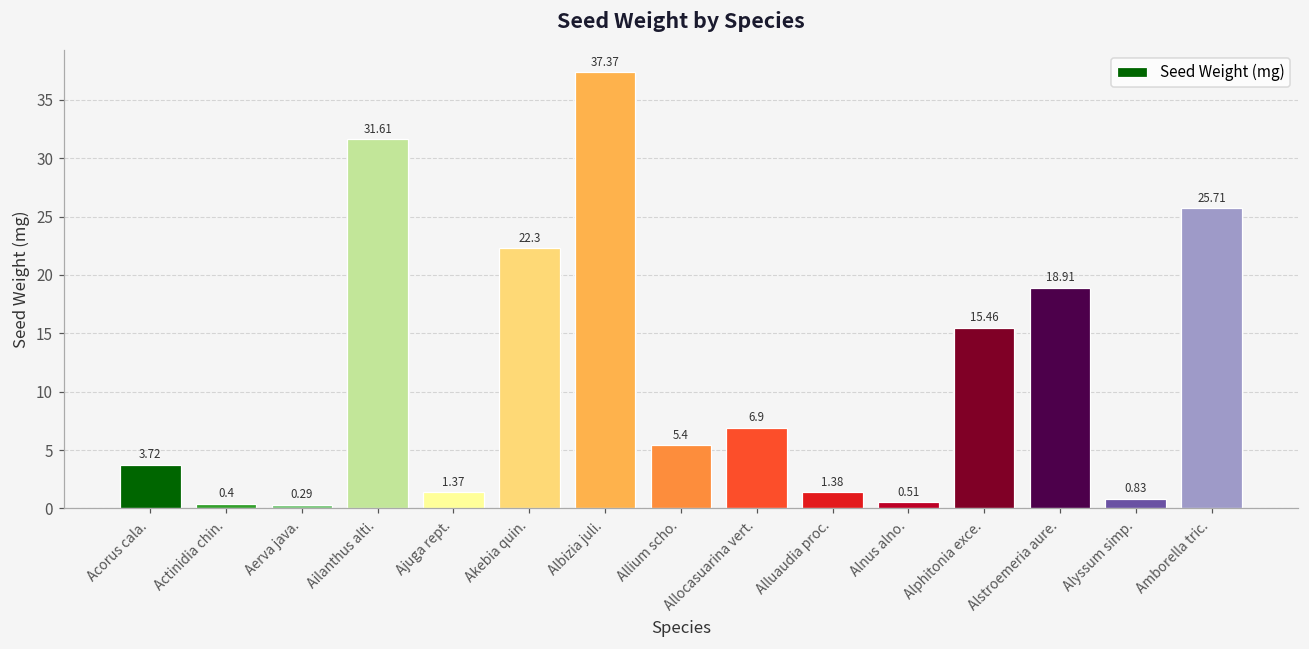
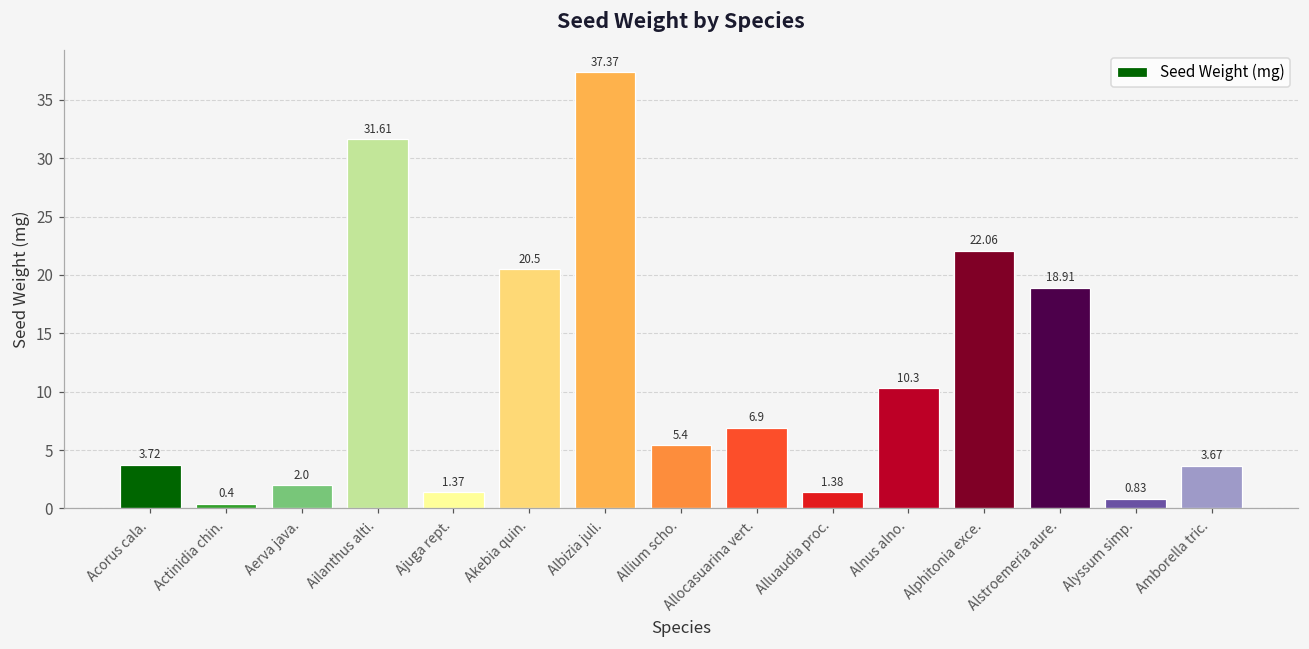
  {
    "Acorus cala.": 3.72,
    "Actinidia chin.": 0.4,
-   "Aerva java.": 0.29,
+   "Aerva java.": 2.0,
    "Ailanthus alti.": 31.61,
    "Ajuga rept.": 1.37,
-   "Akebia quin.": 22.3,
+   "Akebia quin.": 20.5,
    "Albizia juli.": 37.37,
    "Allium scho.": 5.4,
    "Allocasuarina vert.": 6.9,
    "Alluaudia proc.": 1.38,
-   "Alnus alno.": 0.51,
-   "Alphitonia exce.": 15.46,
+   "Alnus alno.": 10.3,
+   "Alphitonia exce.": 22.06,
    "Alstroemeria aure.": 18.91,
    "Alyssum simp.": 0.83,
-   "Amborella tric.": 25.71
+   "Amborella tric.": 3.67
  }
